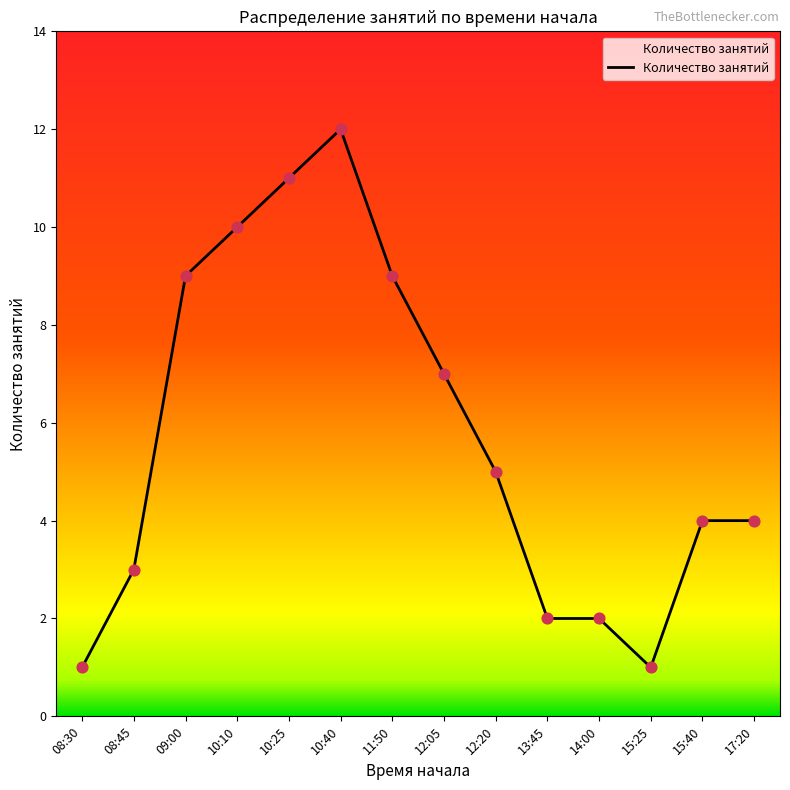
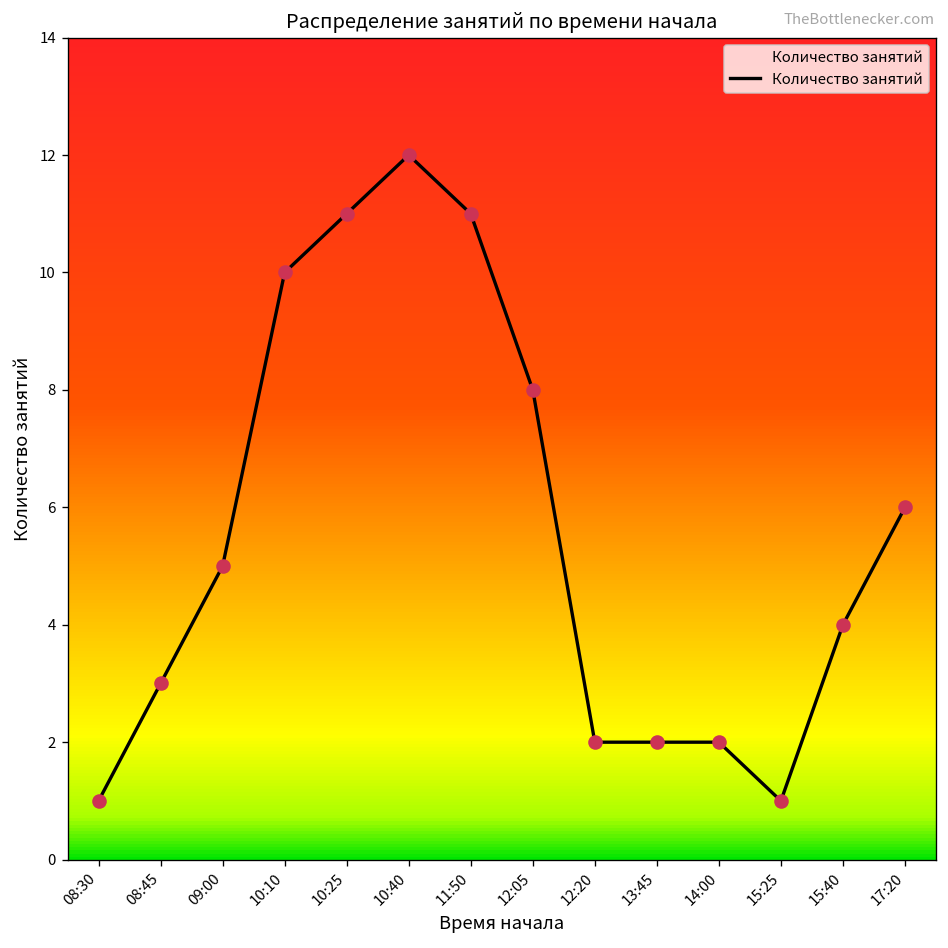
  {
    "08:30": 1,
    "08:45": 3,
-   "09:00": 9,
+   "09:00": 5,
    "10:10": 10,
    "10:25": 11,
    "10:40": 12,
-   "11:50": 9,
-   "12:05": 7,
-   "12:20": 5,
+   "11:50": 11,
+   "12:05": 8,
+   "12:20": 2,
    "13:45": 2,
    "14:00": 2,
    "15:25": 1,
    "15:40": 4,
-   "17:20": 4
+   "17:20": 6
  }
